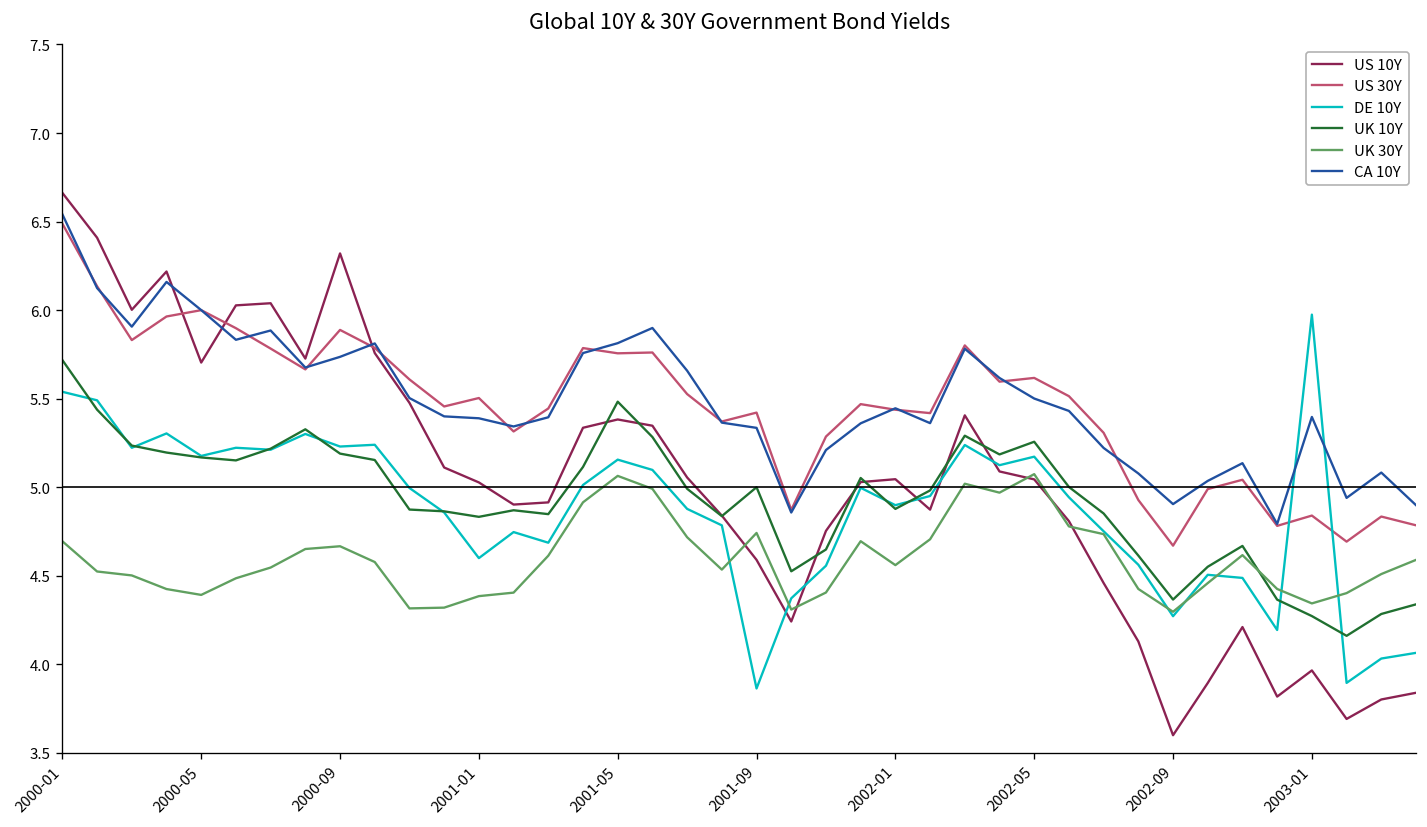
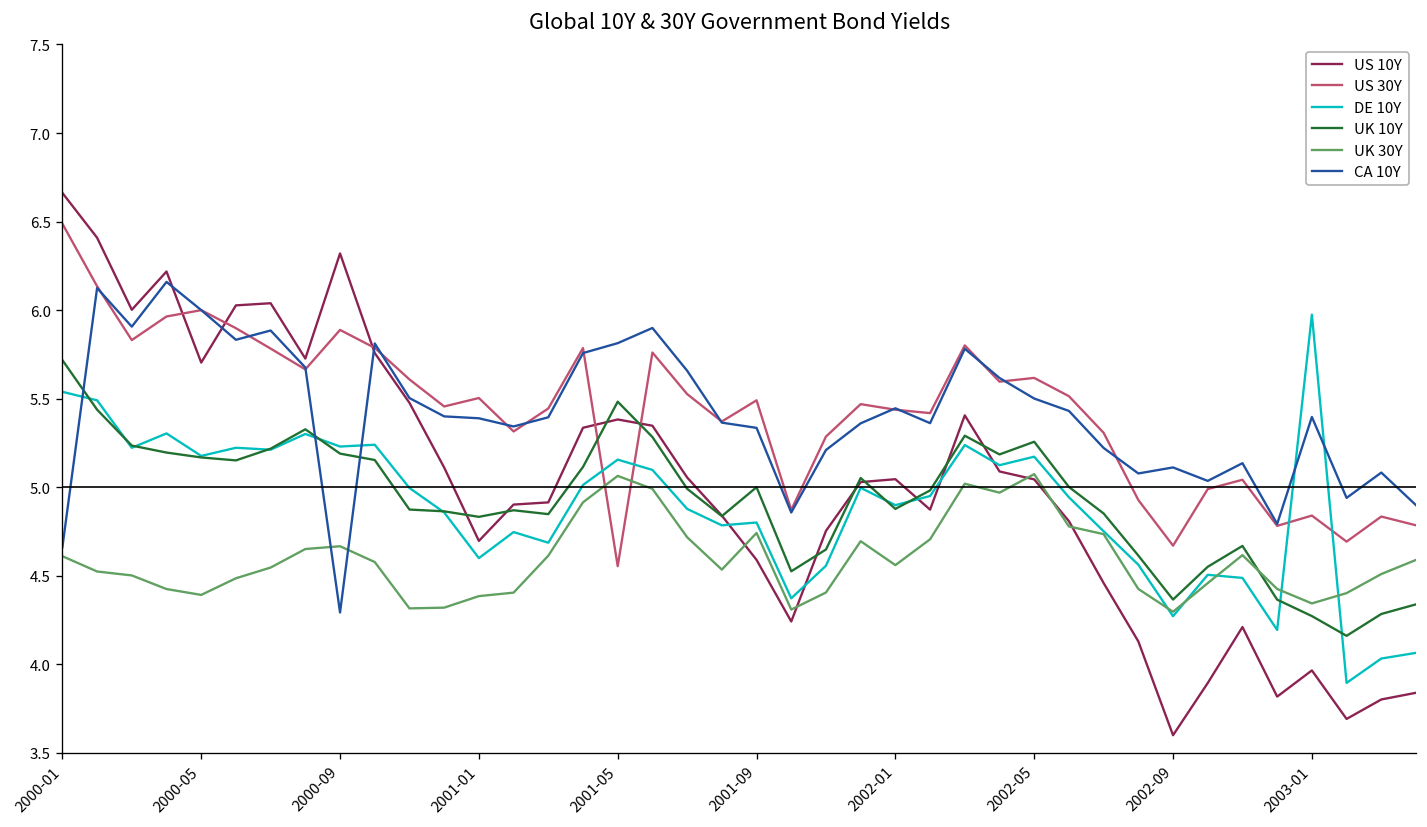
  {
    "US 10Y": {
      "2000-01": 6.66,
      "2000-05": 5.70,
      "2000-09": 6.32,
-     "2001-01": 5.03,
+     "2001-01": 4.70,
      "2001-05": 5.38,
      "2001-09": 4.59,
      "2002-01": 5.05,
      "2002-05": 5.04,
      "2002-09": 3.60,
      "2003-01": 3.97
    },
    "US 30Y": {
      "2000-01": 6.49,
      "2000-09": 5.89,
      "2001-01": 5.50,
-     "2001-05": 5.76,
-     "2001-09": 5.42,
+     "2001-05": 4.55,
+     "2001-09": 5.49,
      "2002-05": 5.62,
      "2002-09": 4.67,
      "2003-01": 4.84
    },
    "DE 10Y": {
      "2000-01": 5.54,
      "2000-09": 5.23,
      "2001-01": 4.60,
      "2001-05": 5.16,
-     "2001-09": 3.86,
+     "2001-09": 4.80,
      "2002-01": 4.90,
      "2002-05": 5.17,
      "2002-09": 4.27,
      "2003-01": 5.97
    },
    "UK 10Y": {
      "2000-01": 5.72,
      "2000-09": 5.19,
      "2001-01": 4.83,
      "2001-05": 5.48,
      "2001-09": 5.00,
      "2002-01": 4.88,
      "2002-05": 5.26,
      "2002-09": 4.37,
      "2003-01": 4.27
    },
    "UK 30Y": {
-     "2000-01": 4.70,
+     "2000-01": 4.61,
      "2000-05": 4.39,
      "2000-09": 4.67,
      "2001-01": 4.39,
      "2001-05": 5.06,
      "2001-09": 4.74,
      "2002-01": 4.56,
      "2002-05": 5.07,
      "2002-09": 4.30,
      "2003-01": 4.34
    },
    "CA 10Y": {
-     "2000-01": 6.54,
-     "2000-09": 5.74,
+     "2000-01": 4.66,
+     "2000-09": 4.29,
      "2001-01": 5.39,
      "2001-05": 5.81,
      "2001-09": 5.34,
      "2002-05": 5.50,
-     "2002-09": 4.91,
+     "2002-09": 5.11,
      "2003-01": 5.40
    }
  }
